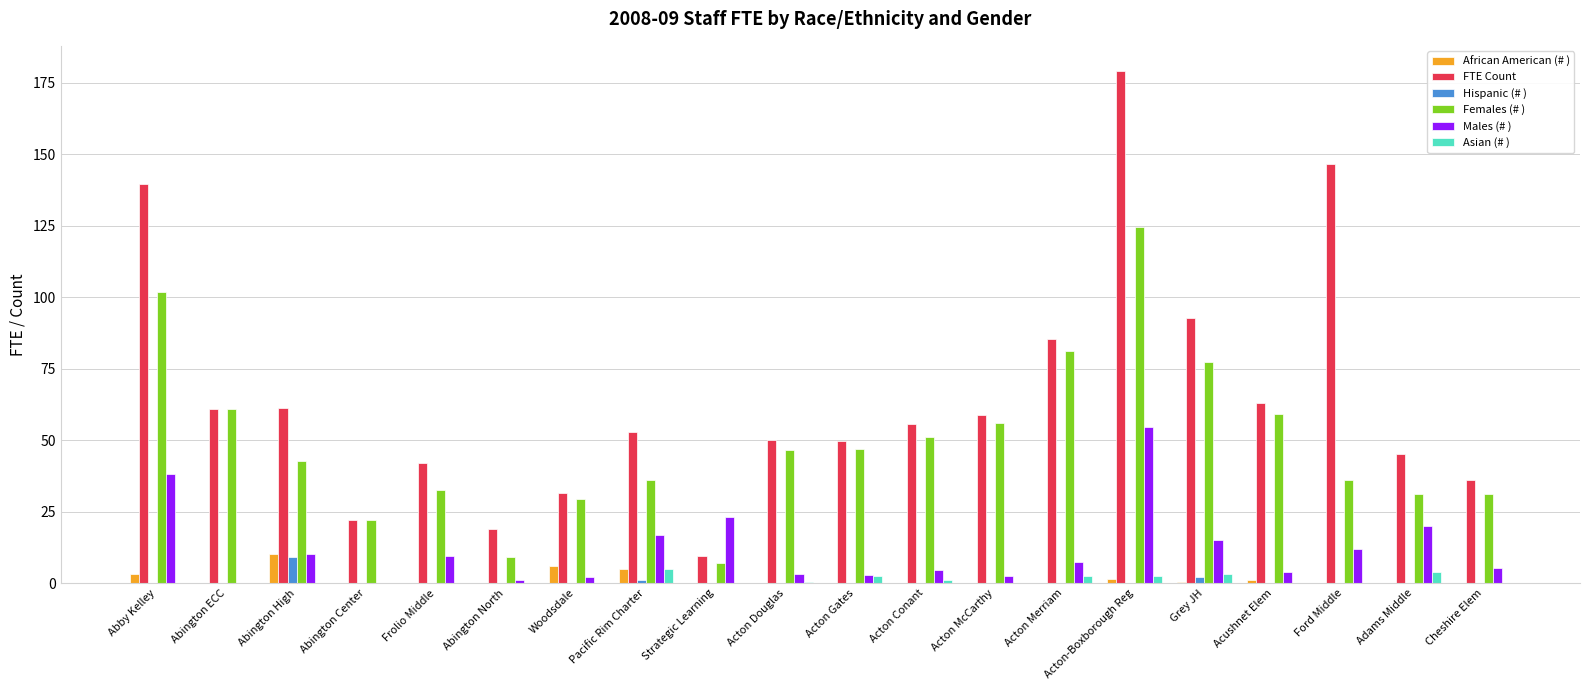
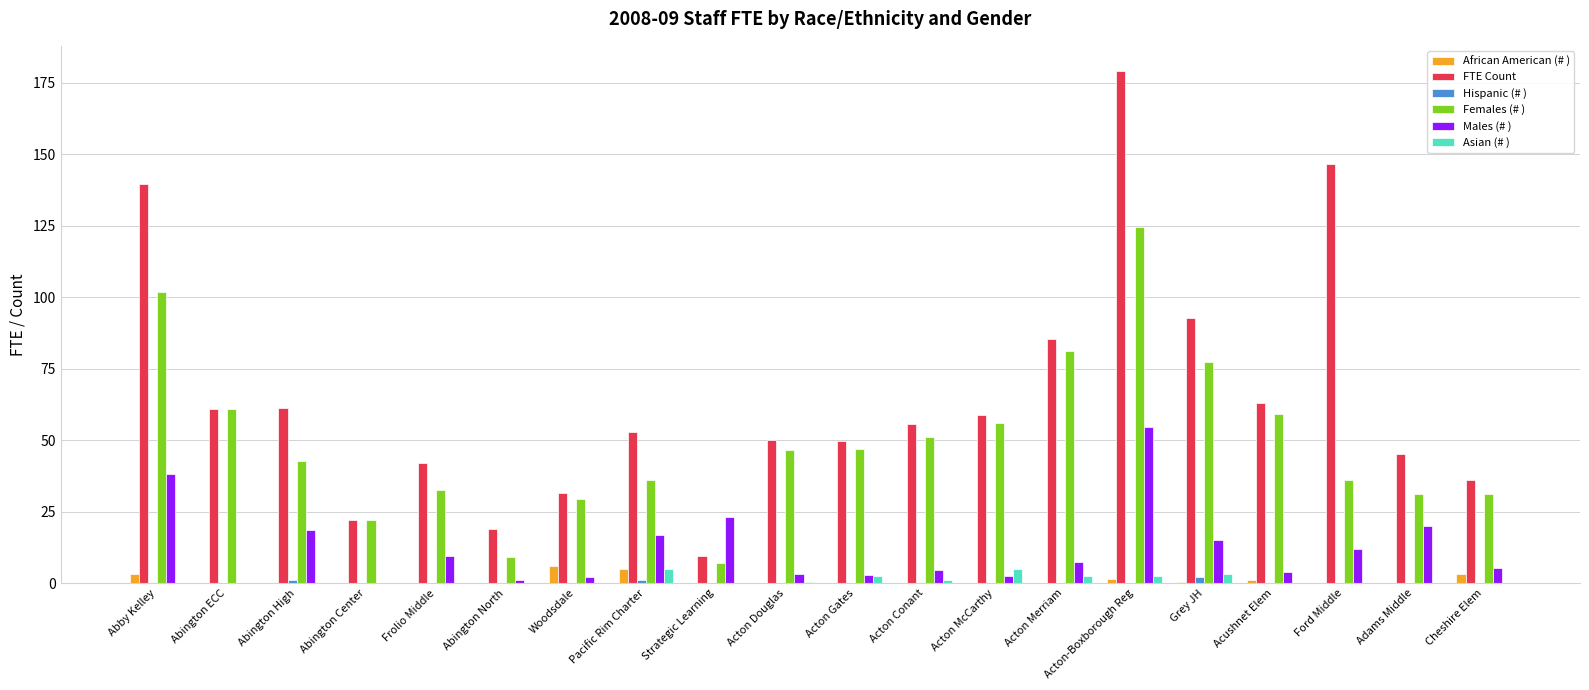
  {
    "African American (# )": {
      "Abby Kelley": 3,
      "Abington ECC": 0,
-     "Abington High": 10,
+     "Abington High": 0,
      "Abington Center": 0,
      "Frolio Middle": 0,
      "Abington North": 0,
      "Woodsdale": 6,
      "Pacific Rim Charter": 5,
      "Strategic Learning": 0,
      "Acton Douglas": 0,
      "Acton Gates": 0,
      "Acton Conant": 0,
      "Acton McCarthy": 0,
      "Acton Merriam": 0,
      "Acton-Boxborough Reg": 2,
      "Acushnet Elem": 1,
      "Ford Middle": 0,
      "Adams Middle": 0,
-     "Cheshire Elem": 0
+     "Cheshire Elem": 3
    },
    "FTE Count": {
      "Abby Kelley": 140,
      "Abington ECC": 61,
      "Abington High": 61,
      "Abington Center": 22,
      "Frolio Middle": 42,
      "Abington North": 19,
      "Woodsdale": 32,
      "Pacific Rim Charter": 53,
      "Strategic Learning": 9,
      "Acton Douglas": 50,
      "Acton Gates": 50,
      "Acton Conant": 56,
      "Acton McCarthy": 59,
      "Acton Merriam": 85,
      "Acton-Boxborough Reg": 179,
      "Grey JH": 93,
      "Acushnet Elem": 63,
      "Ford Middle": 147,
      "Adams Middle": 45,
      "Cheshire Elem": 36
    },
    "Hispanic (# )": {
      "Abby Kelley": 0,
      "Abington ECC": 0,
-     "Abington High": 9,
+     "Abington High": 1,
      "Abington Center": 0,
      "Frolio Middle": 0,
      "Abington North": 0,
      "Woodsdale": 0,
      "Pacific Rim Charter": 1,
      "Strategic Learning": 0,
      "Acton Douglas": 0,
      "Acton Gates": 0,
      "Acton Conant": 0,
      "Acton McCarthy": 0,
      "Acton Merriam": 0,
      "Acton-Boxborough Reg": 0,
      "Grey JH": 2,
      "Acushnet Elem": 0,
      "Ford Middle": 0,
      "Adams Middle": 0,
      "Cheshire Elem": 0
    },
    "Females (# )": {
      "Abby Kelley": 102,
      "Abington ECC": 61,
      "Abington High": 43,
      "Abington Center": 22,
      "Frolio Middle": 33,
      "Abington North": 9,
      "Woodsdale": 30,
      "Pacific Rim Charter": 36,
      "Strategic Learning": 7,
      "Acton Douglas": 47,
      "Acton Gates": 47,
      "Acton Conant": 51,
      "Acton McCarthy": 56,
      "Acton Merriam": 81,
      "Acton-Boxborough Reg": 124,
      "Grey JH": 77,
      "Acushnet Elem": 59,
      "Ford Middle": 36,
      "Adams Middle": 31,
      "Cheshire Elem": 31
    },
    "Males (# )": {
      "Abby Kelley": 38,
      "Abington ECC": 0,
-     "Abington High": 10,
+     "Abington High": 18,
      "Abington Center": 0,
      "Frolio Middle": 9,
      "Abington North": 1,
      "Woodsdale": 2,
      "Pacific Rim Charter": 17,
      "Strategic Learning": 23,
      "Acton Douglas": 3,
      "Acton Gates": 3,
      "Acton Conant": 5,
      "Acton McCarthy": 3,
      "Acton Merriam": 7,
      "Acton-Boxborough Reg": 55,
      "Grey JH": 15,
      "Acushnet Elem": 4,
      "Ford Middle": 12,
      "Adams Middle": 20,
      "Cheshire Elem": 5
    },
    "Asian (# )": {
      "Abby Kelley": 0,
      "Abington ECC": 0,
      "Abington High": 0,
      "Abington Center": 0,
      "Frolio Middle": 0,
      "Abington North": 0,
      "Woodsdale": 0,
      "Pacific Rim Charter": 5,
      "Strategic Learning": 0,
      "Acton Gates": 3,
      "Acton Conant": 1,
-     "Acton McCarthy": 0,
+     "Acton McCarthy": 5,
      "Acton Merriam": 2,
      "Acton-Boxborough Reg": 3,
      "Grey JH": 3,
      "Acushnet Elem": 0,
      "Ford Middle": 0,
-     "Adams Middle": 4,
+     "Adams Middle": 0,
      "Cheshire Elem": 0
    }
  }
